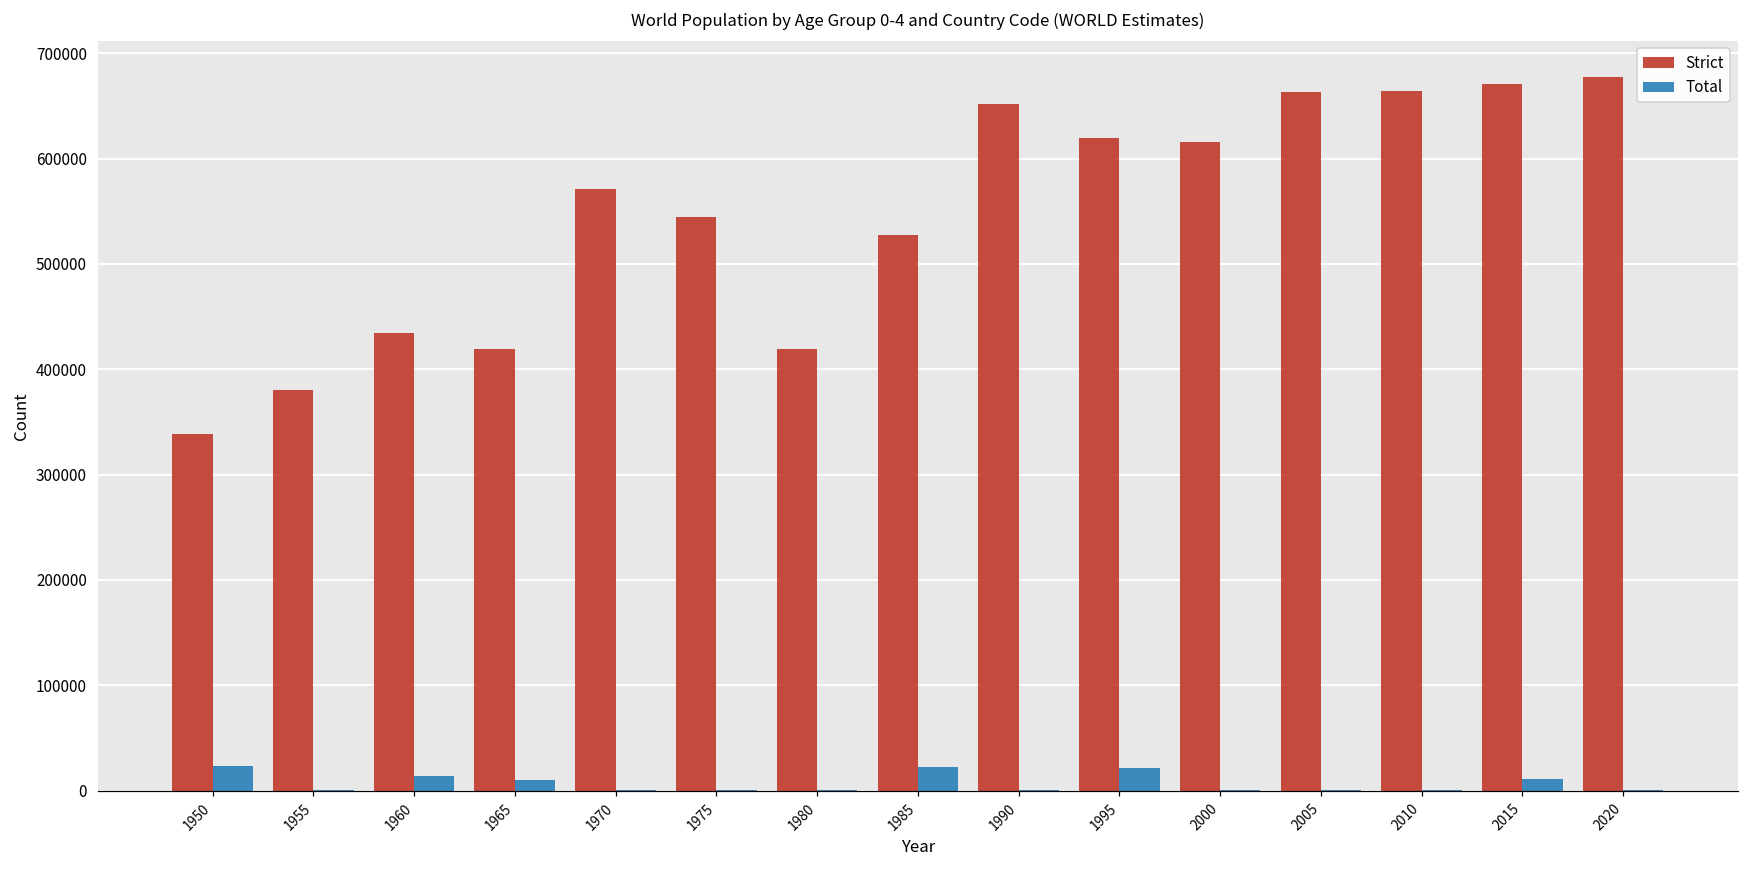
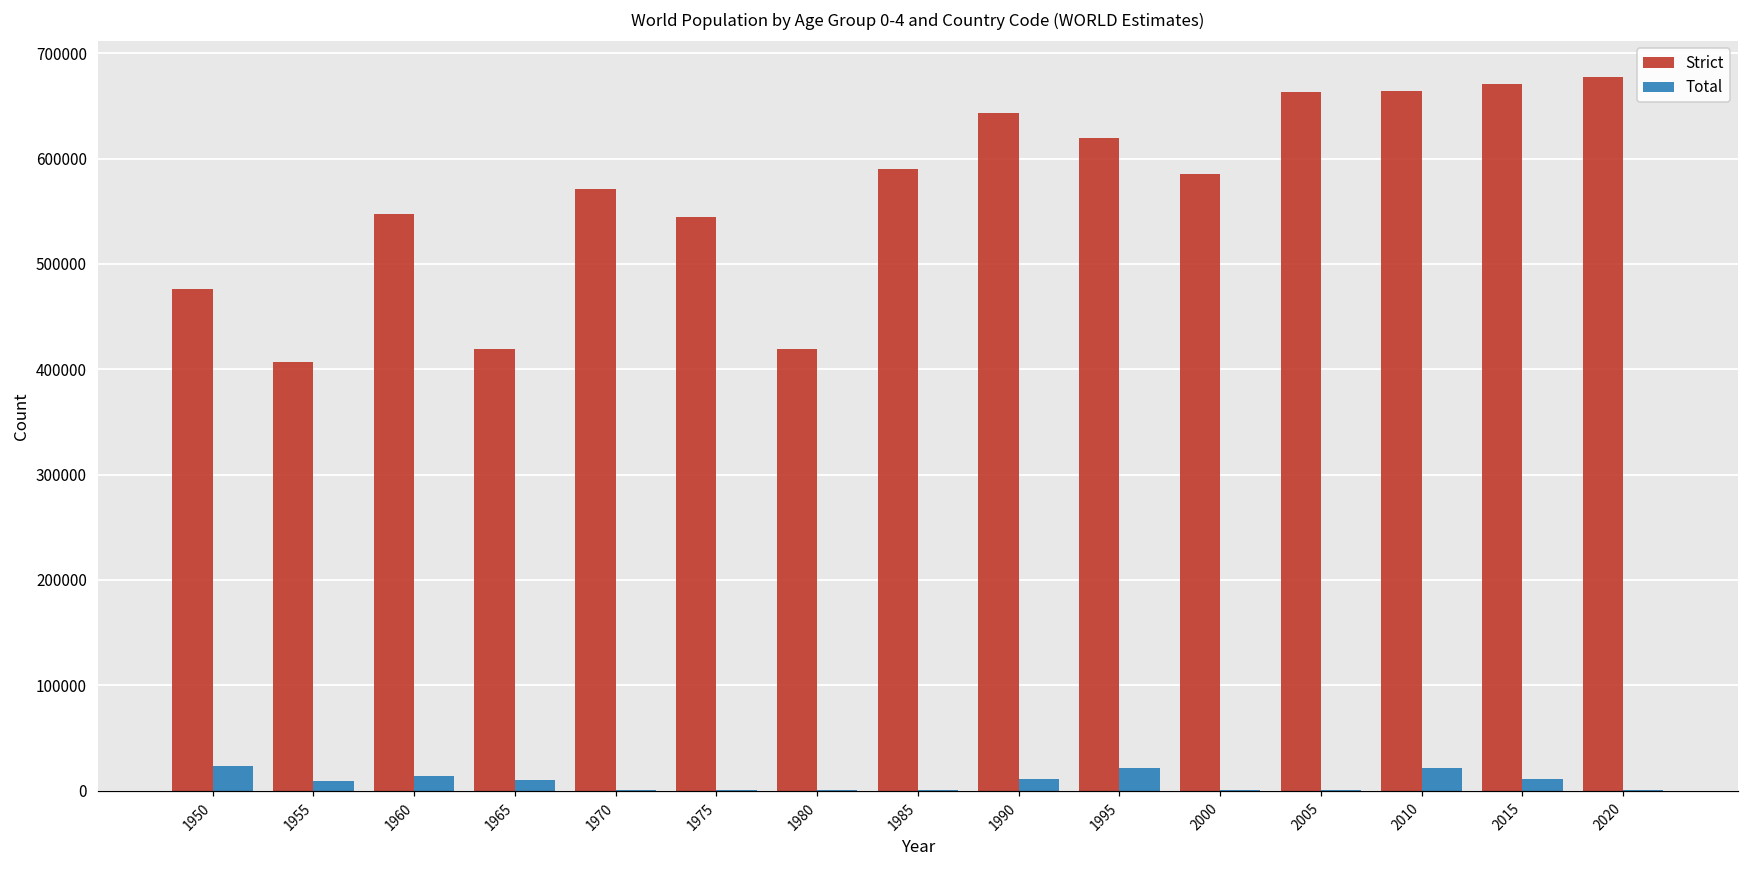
  {
    "Strict": {
-     "1950": 340000,
-     "1955": 380000,
-     "1960": 430000,
+     "1950": 480000,
+     "1955": 410000,
+     "1960": 550000,
      "1965": 420000,
      "1970": 570000,
      "1975": 540000,
      "1980": 420000,
-     "1985": 530000,
-     "1990": 650000,
+     "1985": 590000,
+     "1990": 640000,
      "1995": 620000,
-     "2000": 620000,
+     "2000": 590000,
      "2005": 660000,
      "2010": 660000,
      "2015": 670000,
      "2020": 680000
    },
    "Total": {
      "1950": 20000,
-     "1955": 0,
+     "1955": 10000,
      "1960": 10000,
      "1965": 10000,
-     "1985": 20000,
-     "1990": 0,
+     "1985": 0,
+     "1990": 10000,
      "1995": 20000,
-     "2010": 0,
+     "2010": 20000,
      "2015": 10000
    }
  }
